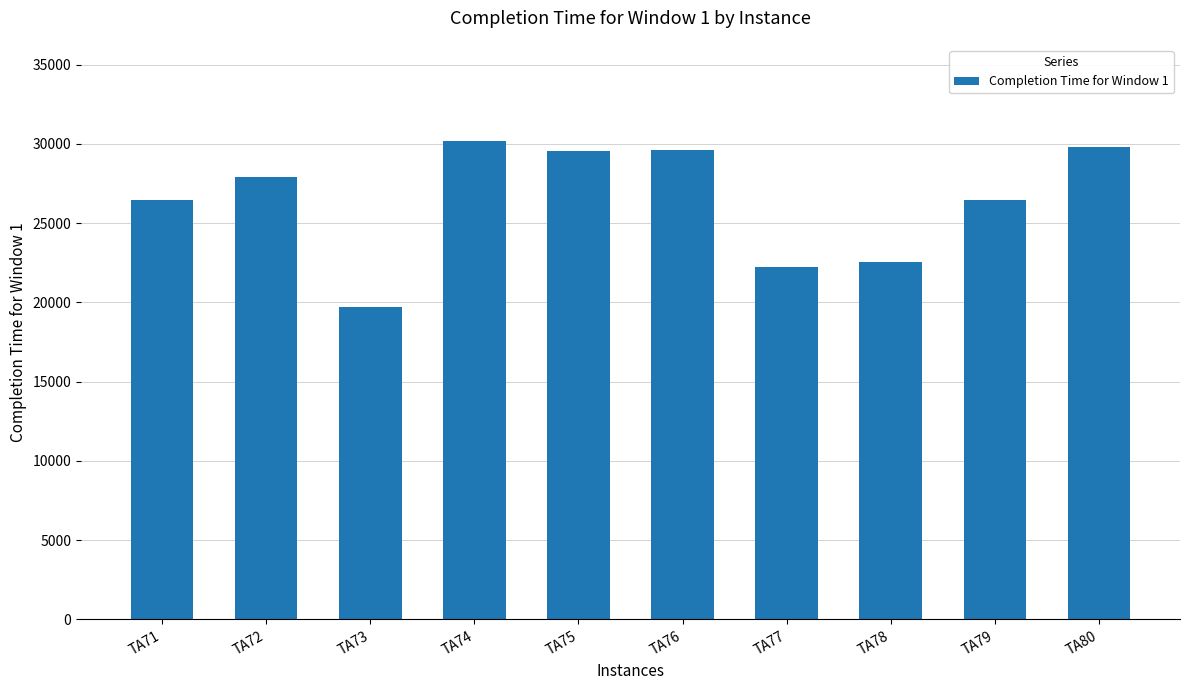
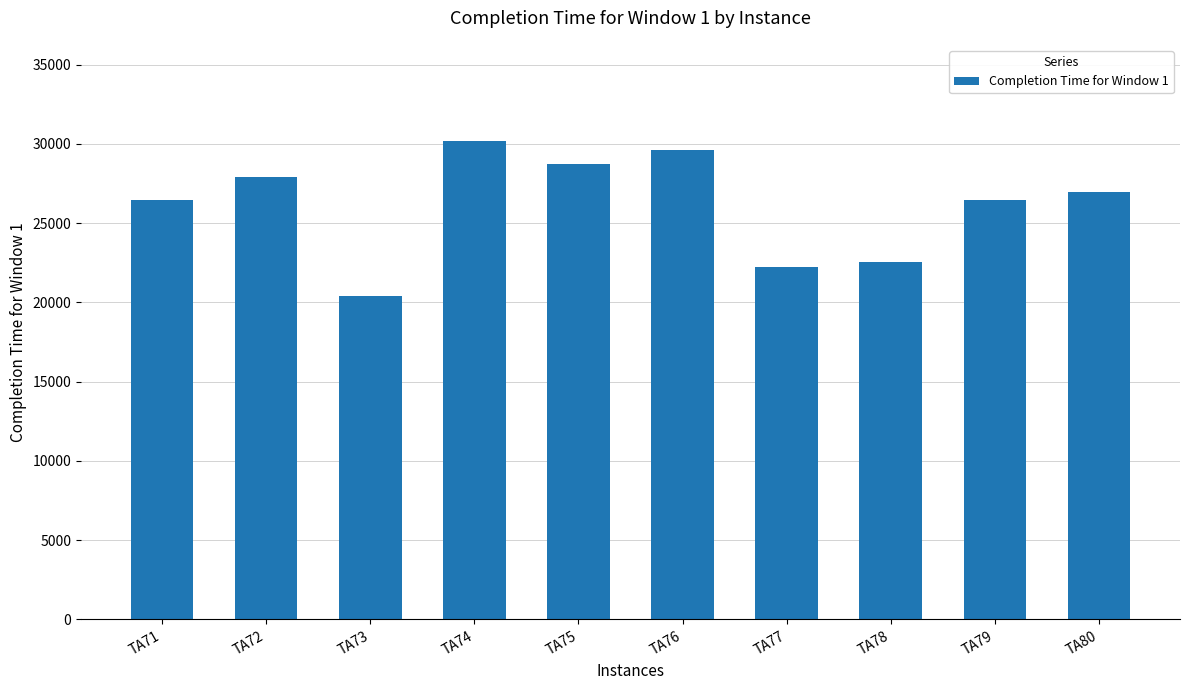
  {
    "TA71": 26500,
    "TA72": 27900,
-   "TA73": 19700,
+   "TA73": 20400,
    "TA74": 30200,
-   "TA75": 29600,
+   "TA75": 28700,
    "TA76": 29600,
    "TA77": 22200,
    "TA78": 22600,
    "TA79": 26400,
-   "TA80": 29800
+   "TA80": 27000
  }
